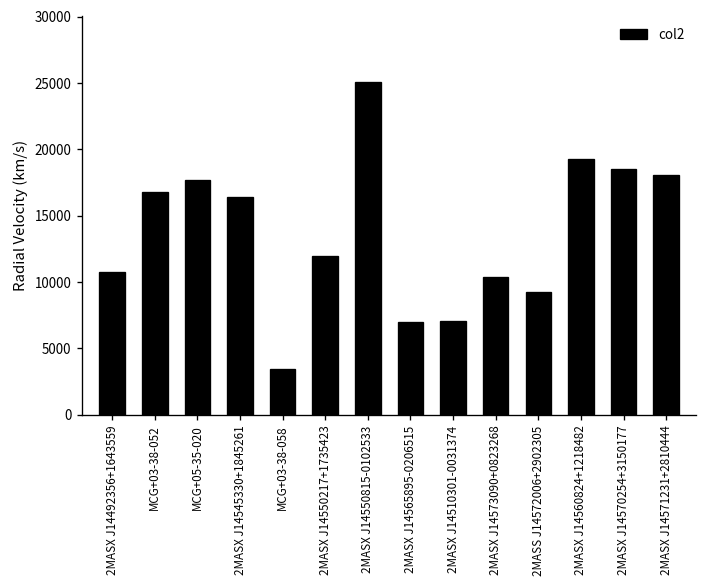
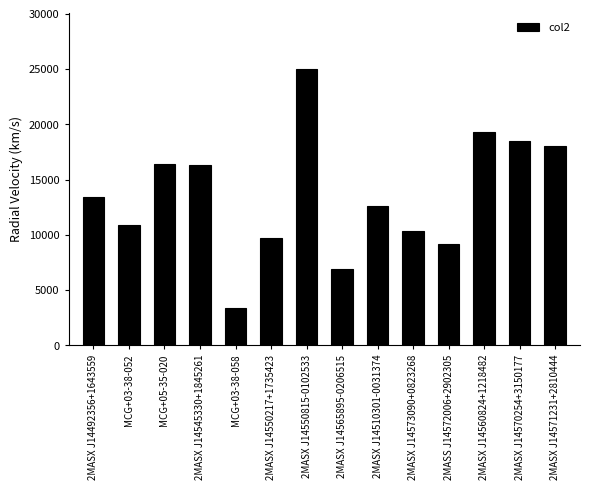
  {
-   "2MASX J14492356+1643559": 10800,
-   "MCG+03-38-052": 16800,
-   "MCG+05-35-020": 17700,
+   "2MASX J14492356+1643559": 13500,
+   "MCG+03-38-052": 10900,
+   "MCG+05-35-020": 16400,
    "2MASX J14545330+1845261": 16400,
    "MCG+03-38-058": 3400,
-   "2MASX J14550217+1735423": 12000,
+   "2MASX J14550217+1735423": 9700,
    "2MASX J14550815-0102533": 25100,
    "2MASX J14565895-0206515": 7000,
-   "2MASX J14510301-0031374": 7100,
+   "2MASX J14510301-0031374": 12600,
    "2MASX J14573090+0823268": 10300,
    "2MASS J14572006+2902305": 9200,
    "2MASX J14560824+1218482": 19300,
    "2MASX J14570254+3150177": 18500,
    "2MASX J14571231+2810444": 18100
  }
